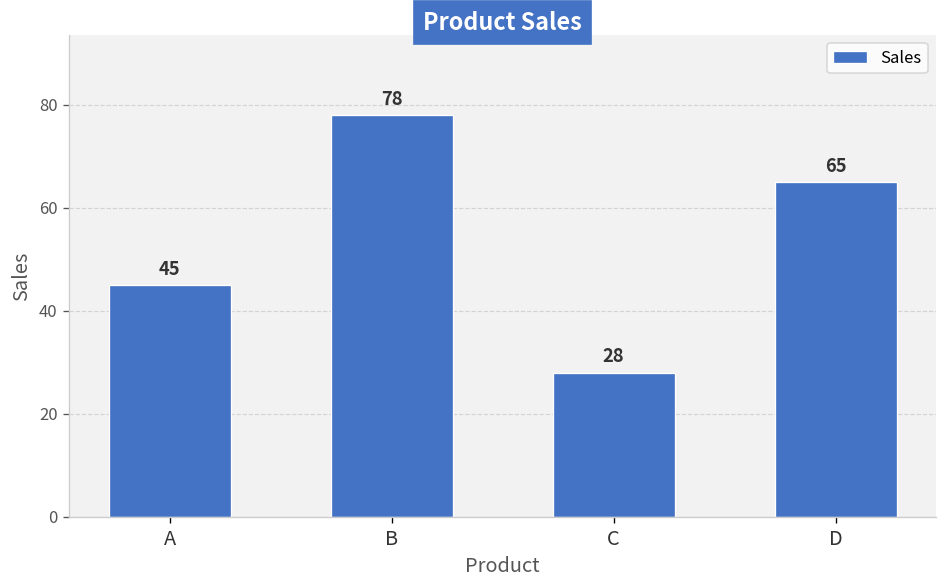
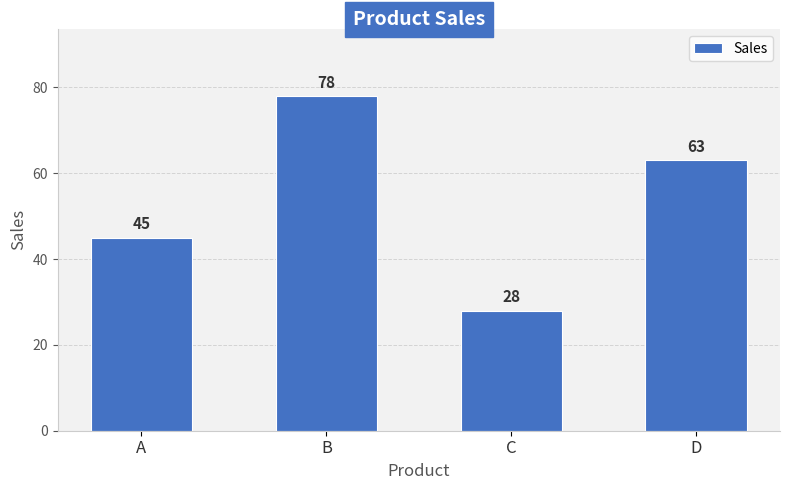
  {
    "A": 45,
    "B": 78,
    "C": 28,
-   "D": 65
+   "D": 63
  }
